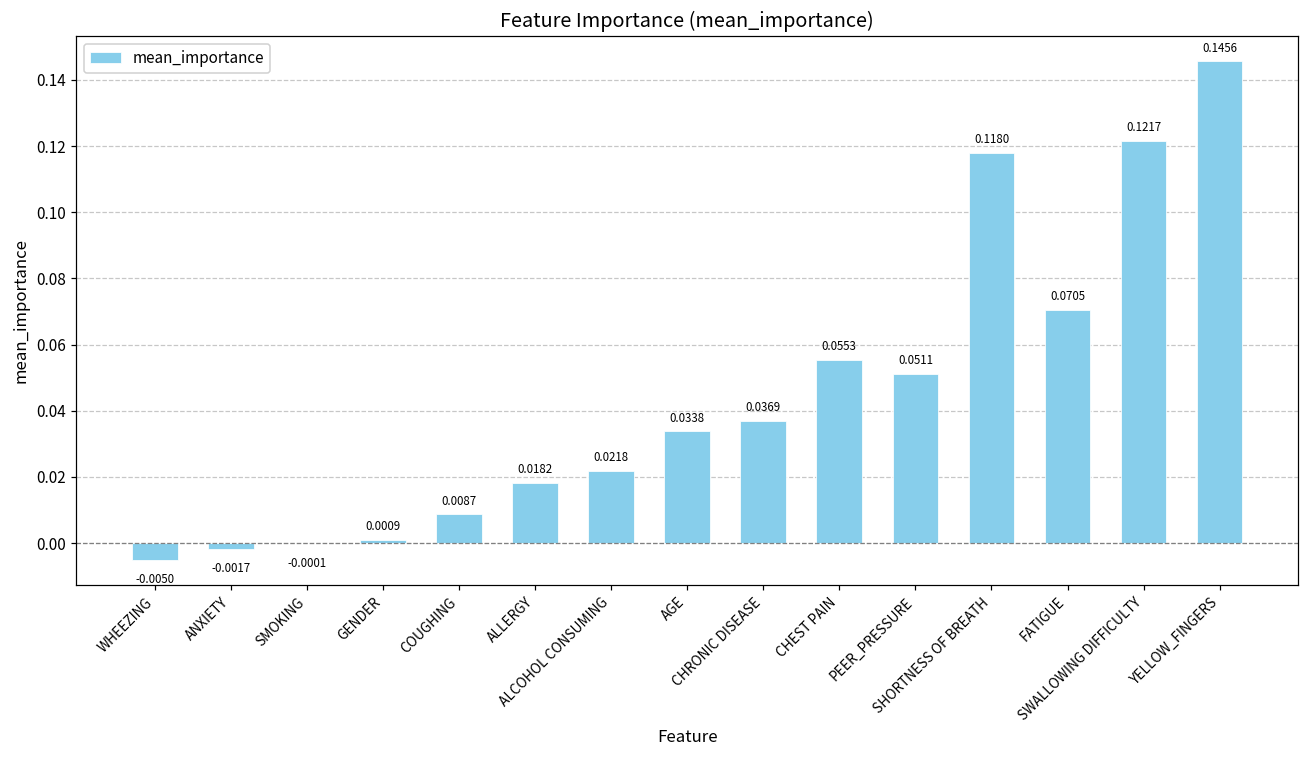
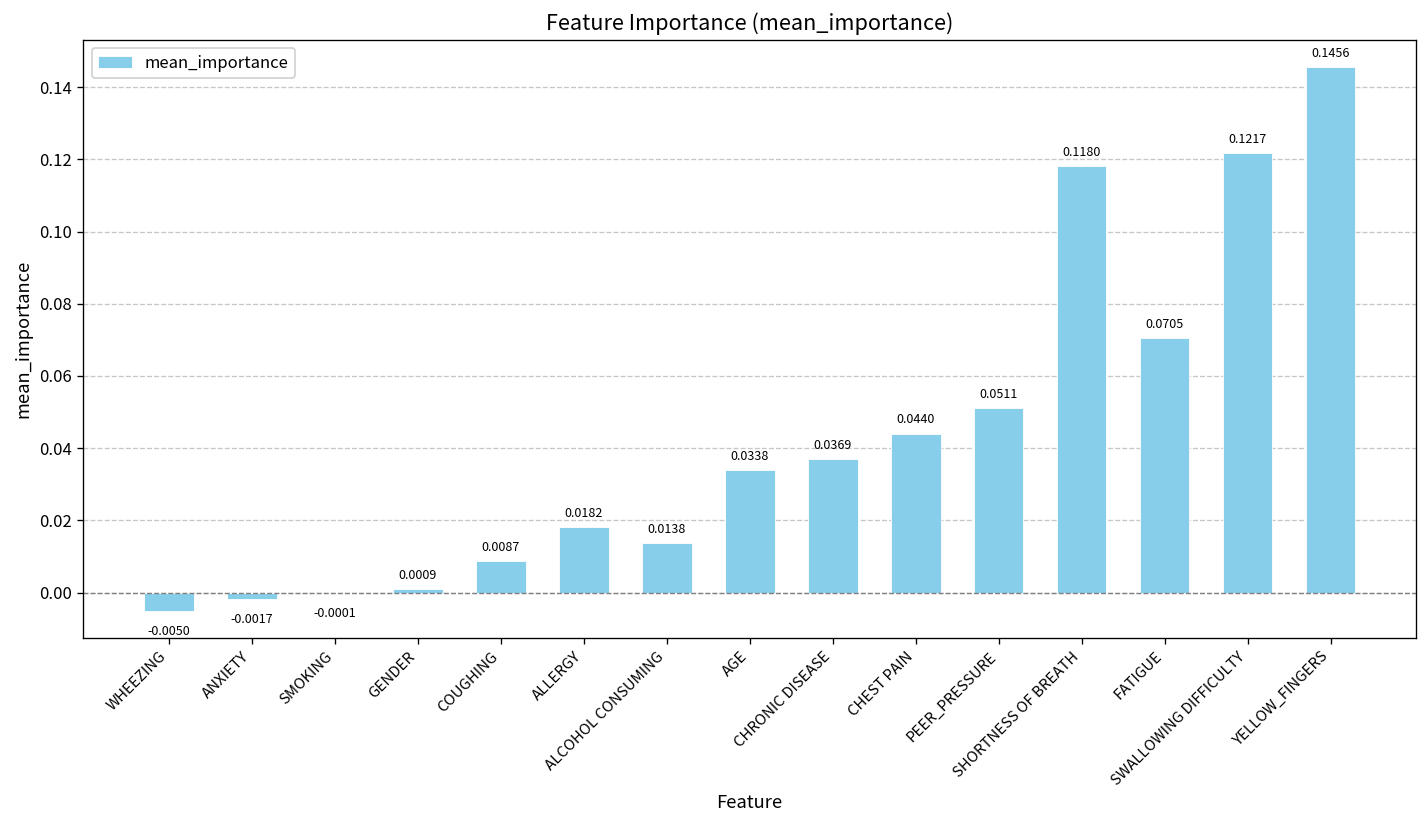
  {
    "WHEEZING": -0.0050,
    "ANXIETY": -0.0017,
    "SMOKING": -0.0001,
    "GENDER": 0.0009,
    "COUGHING": 0.0087,
    "ALLERGY": 0.0182,
-   "ALCOHOL CONSUMING": 0.0218,
+   "ALCOHOL CONSUMING": 0.0138,
    "AGE": 0.0338,
    "CHRONIC DISEASE": 0.0369,
-   "CHEST PAIN": 0.0553,
+   "CHEST PAIN": 0.0440,
    "PEER_PRESSURE": 0.0511,
    "SHORTNESS OF BREATH": 0.1180,
    "FATIGUE": 0.0705,
    "SWALLOWING DIFFICULTY": 0.1217,
    "YELLOW_FINGERS": 0.1456
  }
